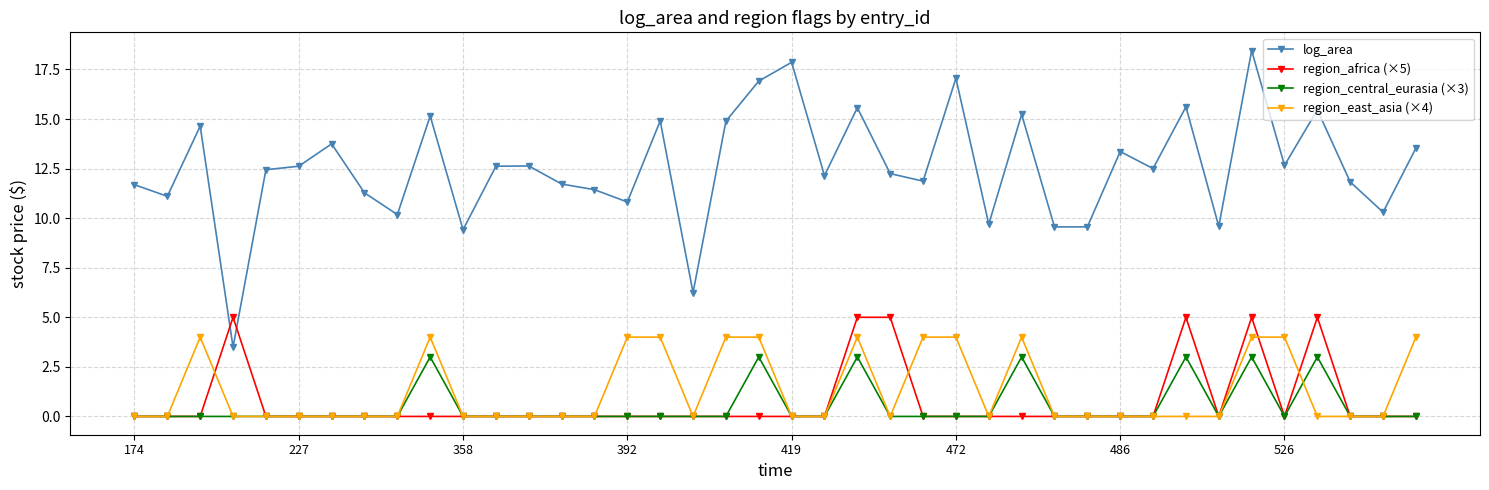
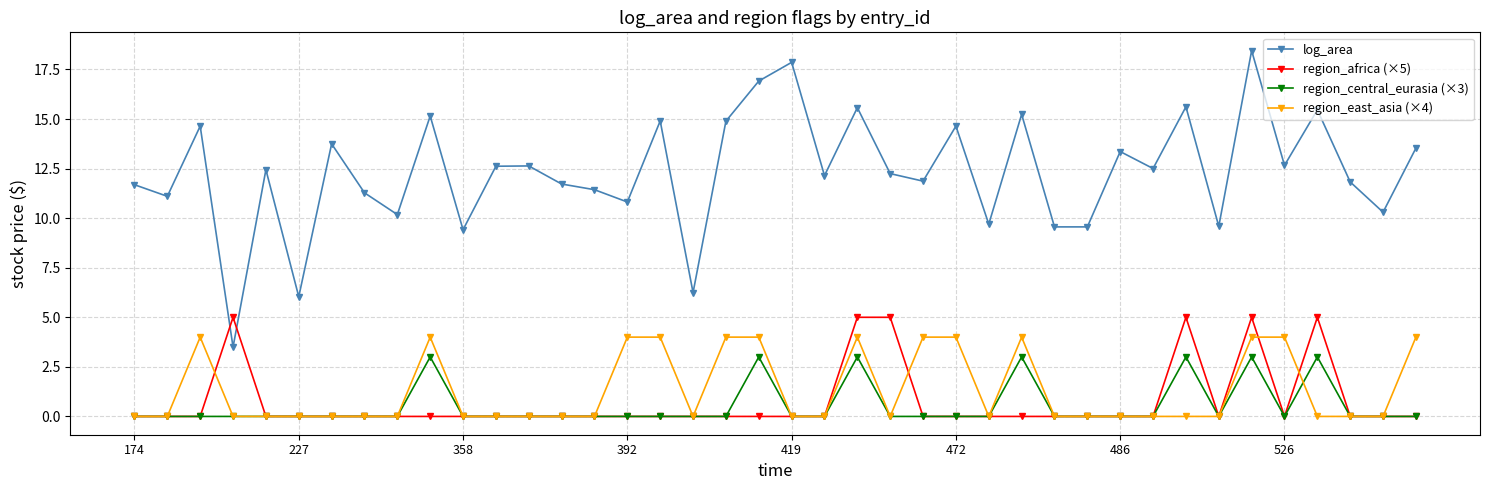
  {
    "log_area": {
      "174": 11.7,
-     "227": 12.6,
+     "227": 6.0,
      "358": 9.4,
      "392": 10.8,
      "419": 17.9,
-     "472": 17.1,
+     "472": 14.6,
      "486": 13.4,
      "526": 12.7
    },
    "region_east_asia (×4)": {
      "392": 4.0,
      "472": 4.0,
      "526": 4.0
    }
  }
